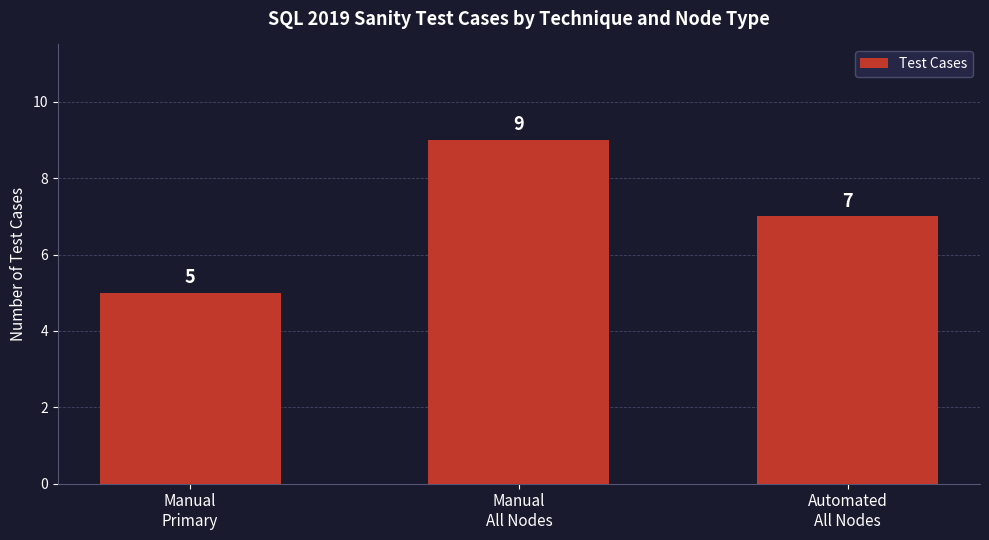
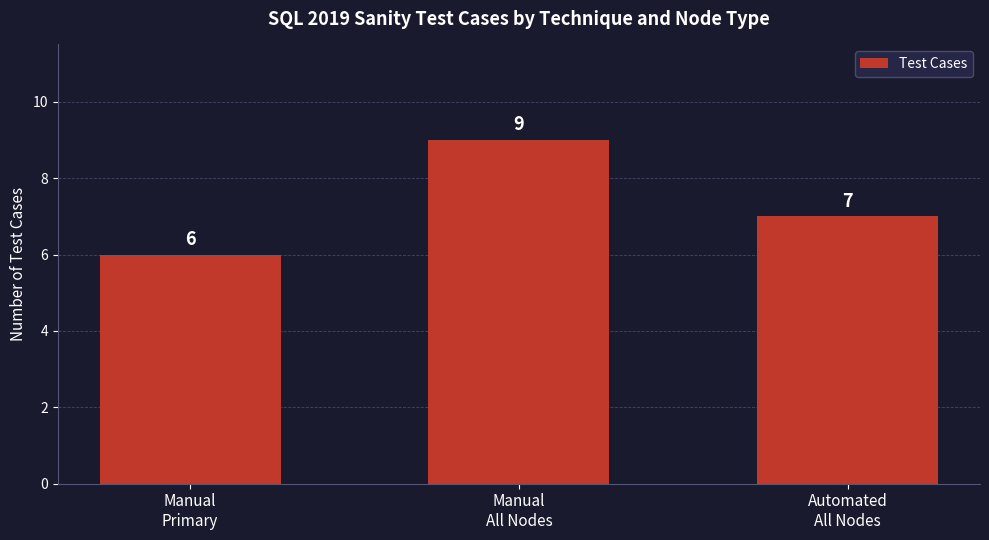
  {
-   "Manual Primary": 5,
+   "Manual Primary": 6,
    "Manual All Nodes": 9,
    "Automated All Nodes": 7
  }
